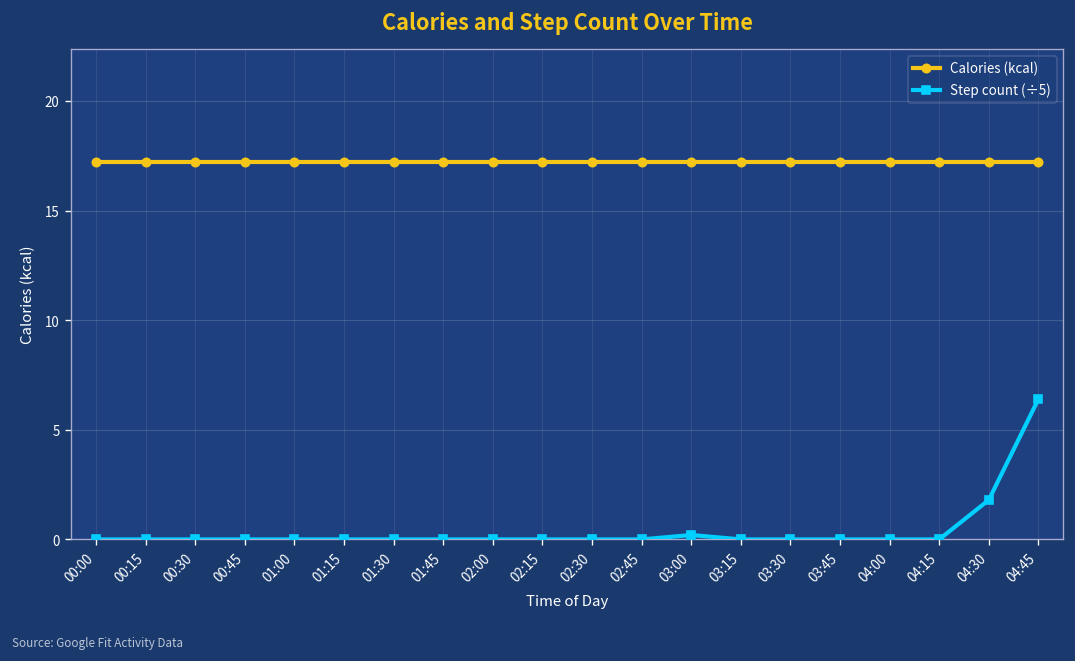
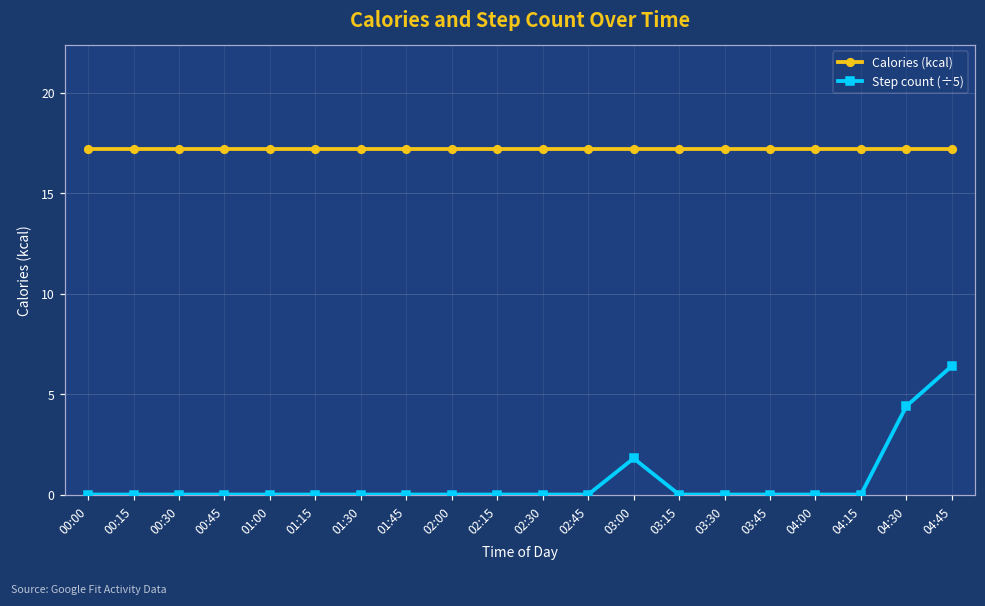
  {
    "Calories (kcal)": {
      "00:00": 17.2,
      "00:15": 17.2,
      "00:30": 17.2,
      "00:45": 17.2,
      "01:00": 17.2,
      "01:15": 17.2,
      "01:30": 17.2,
      "01:45": 17.2,
      "02:00": 17.2,
      "02:15": 17.2,
      "02:30": 17.2,
      "02:45": 17.2,
      "03:00": 17.2,
      "03:15": 17.2,
      "03:30": 17.2,
      "03:45": 17.2,
      "04:00": 17.2,
      "04:15": 17.2,
      "04:30": 17.2,
      "04:45": 17.2
    },
    "Step count (÷5)": {
      "00:00": 0.0,
      "00:15": 0.0,
      "00:30": 0.0,
      "00:45": 0.0,
      "01:00": 0.0,
      "01:15": 0.0,
      "01:30": 0.0,
      "01:45": 0.0,
      "02:00": 0.0,
      "02:15": 0.0,
      "02:30": 0.0,
      "02:45": 0.0,
-     "03:00": 0.2,
+     "03:00": 1.8,
      "03:15": 0.0,
      "03:30": 0.0,
      "03:45": 0.0,
      "04:00": 0.0,
      "04:15": 0.0,
-     "04:30": 1.8,
+     "04:30": 4.4,
      "04:45": 6.4
    }
  }
